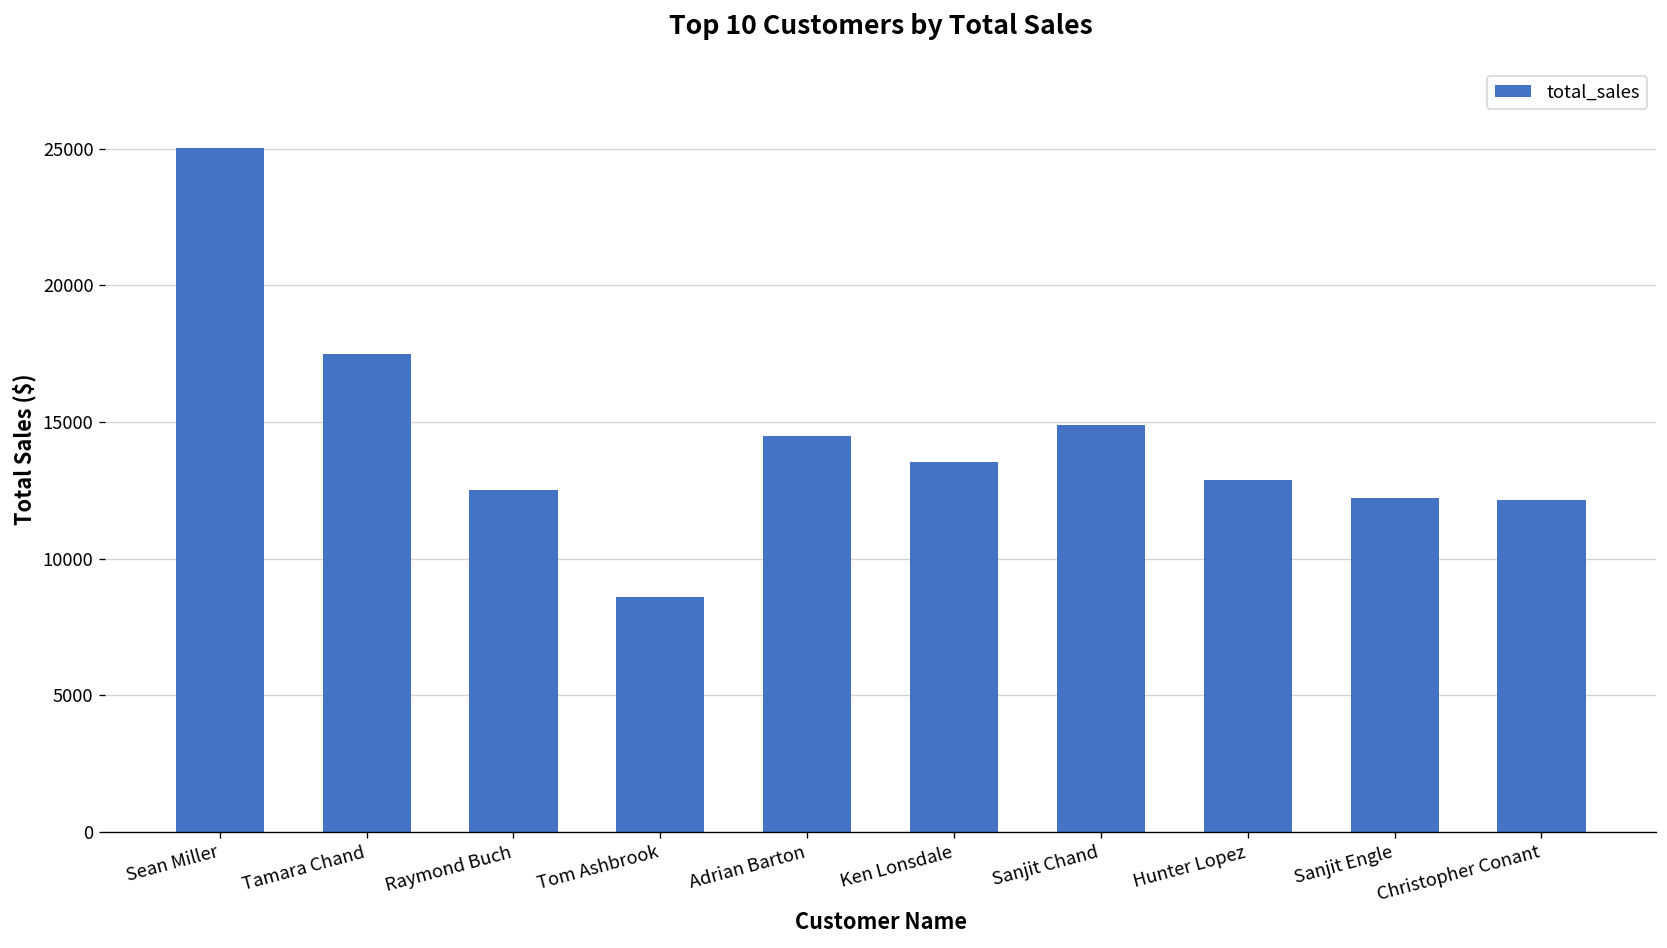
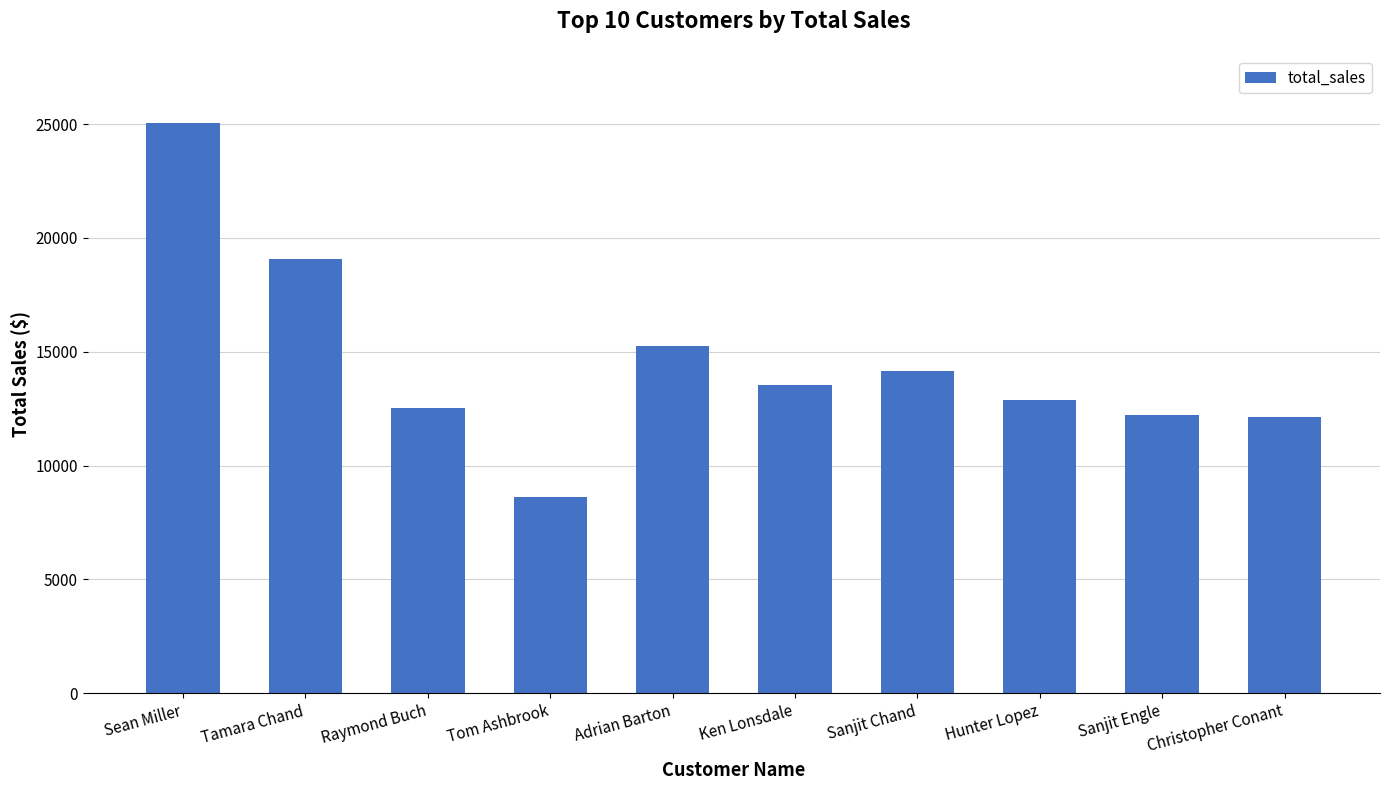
  {
    "Sean Miller": 25000,
-   "Tamara Chand": 17500,
+   "Tamara Chand": 19100,
    "Raymond Buch": 12500,
    "Tom Ashbrook": 8600,
-   "Adrian Barton": 14500,
+   "Adrian Barton": 15300,
    "Ken Lonsdale": 13500,
-   "Sanjit Chand": 14900,
+   "Sanjit Chand": 14100,
    "Hunter Lopez": 12900,
    "Sanjit Engle": 12200,
    "Christopher Conant": 12100
  }
